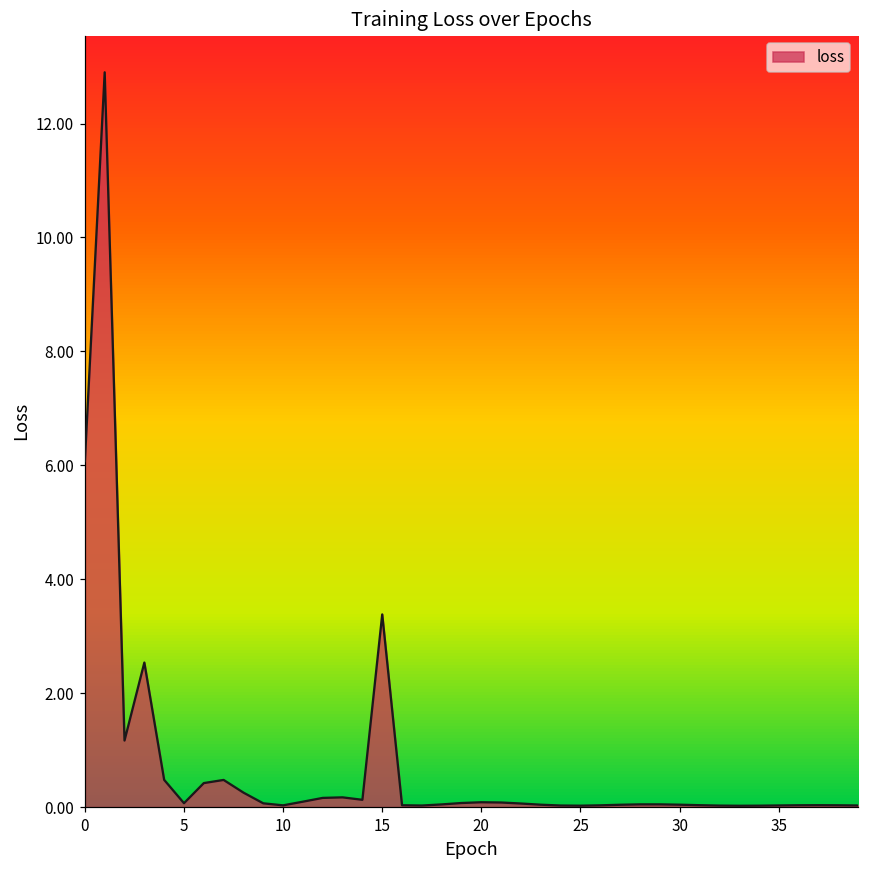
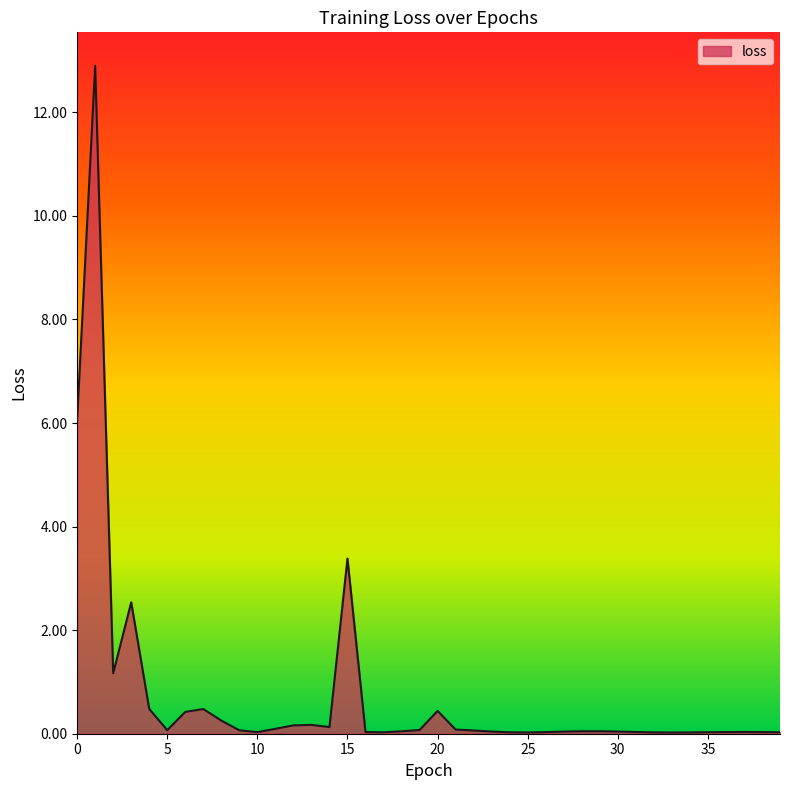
  {
    "0": 6.1,
    "5": 0.1,
    "10": 0.0,
    "15": 3.4,
-   "20": 0.1,
+   "20": 0.4,
    "25": 0.0,
    "30": 0.0,
    "35": 0.0
  }
